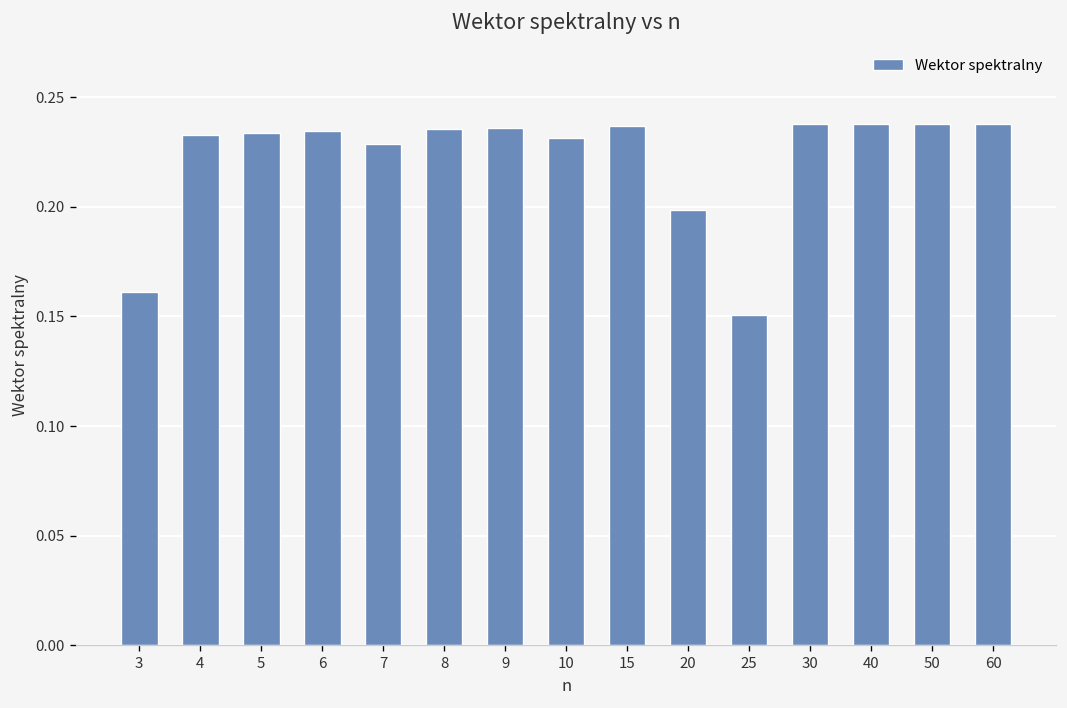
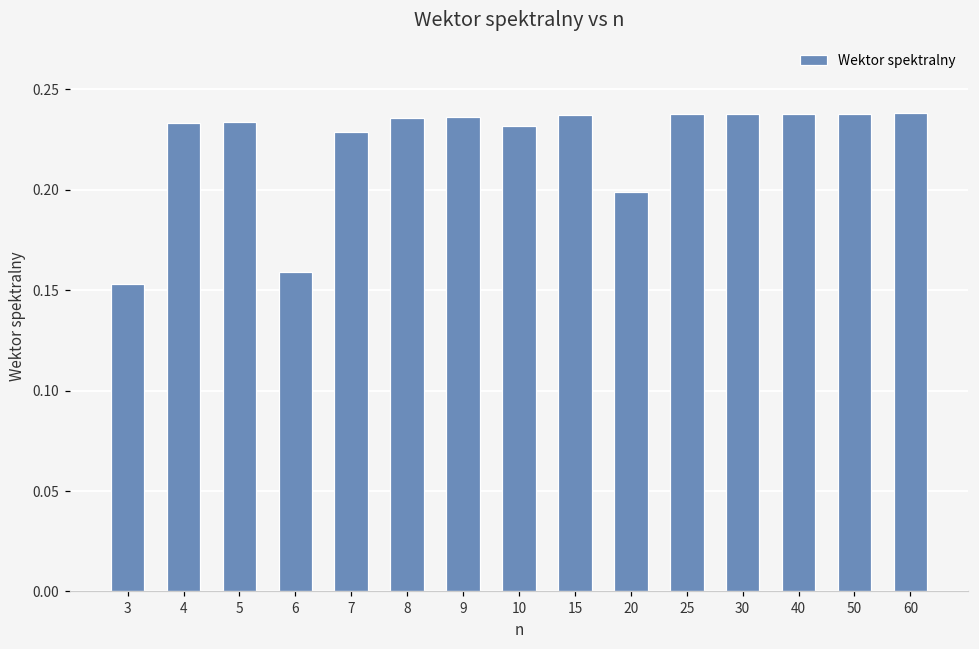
  {
-   "3": 0.161,
+   "3": 0.153,
    "4": 0.233,
    "5": 0.234,
-   "6": 0.235,
+   "6": 0.159,
    "7": 0.229,
    "8": 0.236,
    "9": 0.236,
    "10": 0.232,
    "15": 0.237,
    "20": 0.199,
-   "25": 0.150,
+   "25": 0.238,
    "30": 0.238,
    "40": 0.238,
    "50": 0.238,
    "60": 0.238
  }
